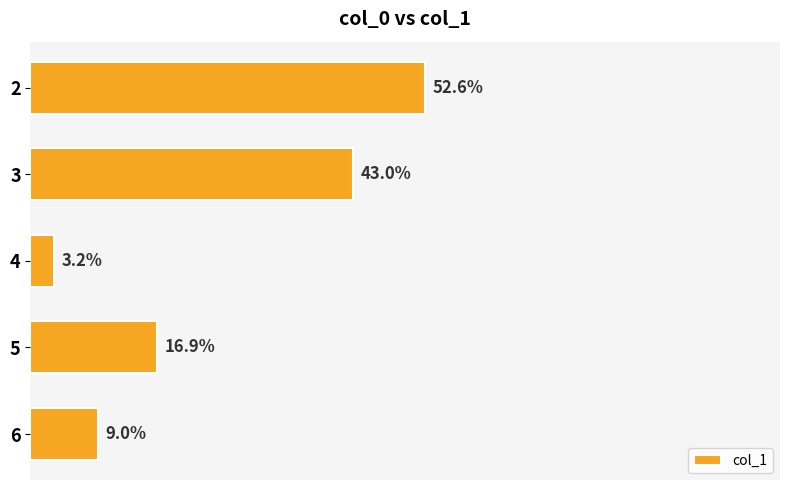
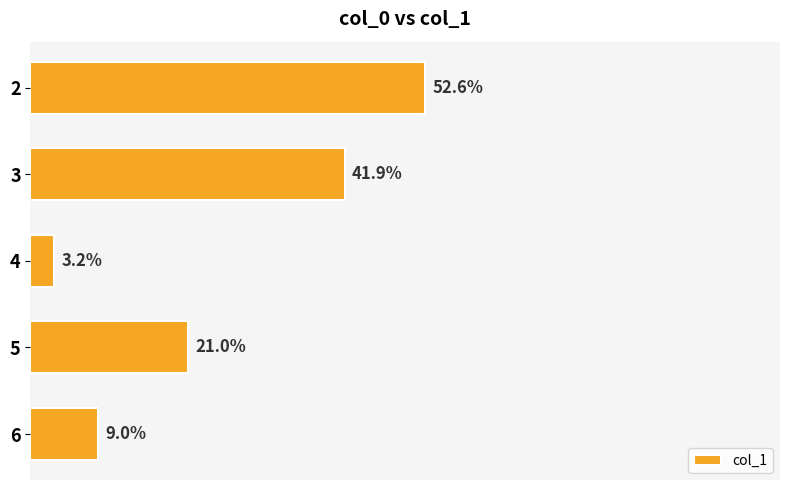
  {
    "2": "52.6%",
-   "3": "43.0%",
+   "3": "41.9%",
    "4": "3.2%",
-   "5": "16.9%",
+   "5": "21.0%",
    "6": "9.0%"
  }
